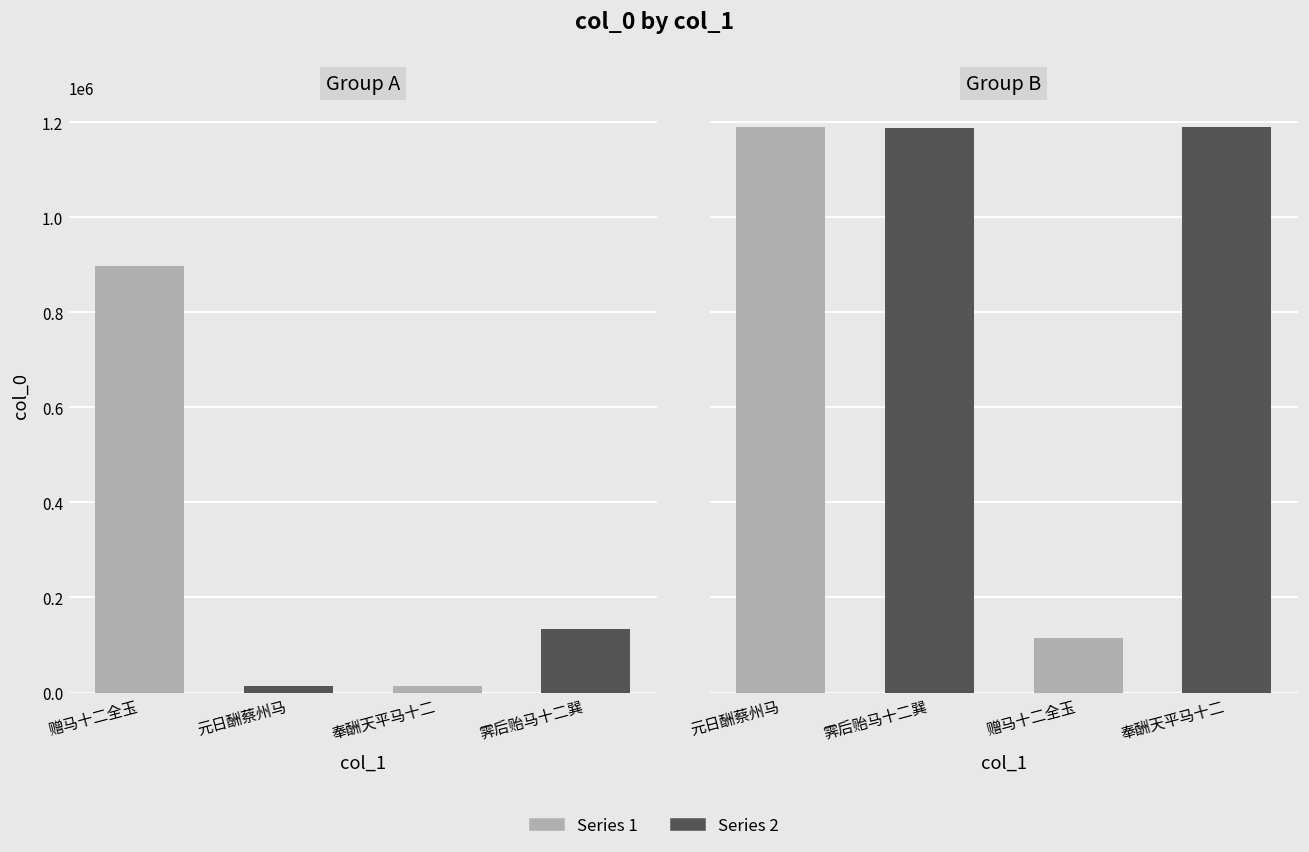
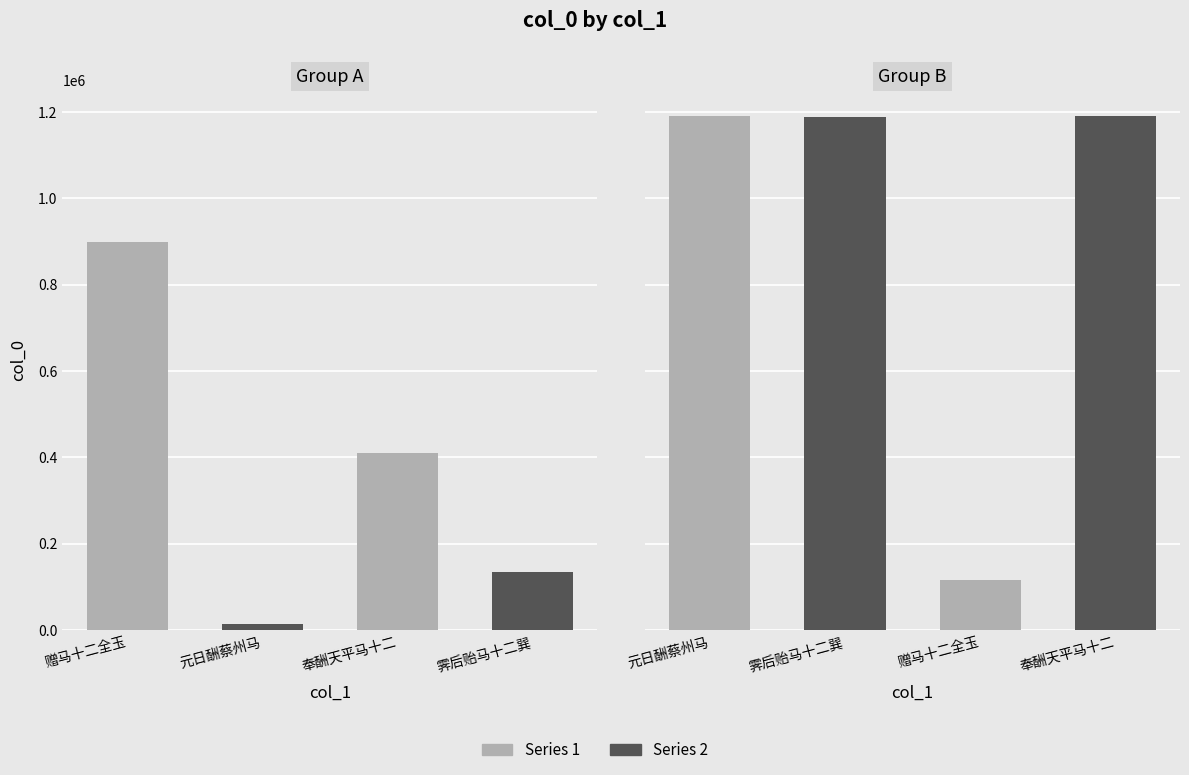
  {
    "Group A": {
      "赠马十二全玉": 900000,
      "元日酬蔡州马": 10000,
-     "奉酬天平马十二": 10000,
+     "奉酬天平马十二": 410000,
      "霁后贻马十二巽": 130000
    }
  }
